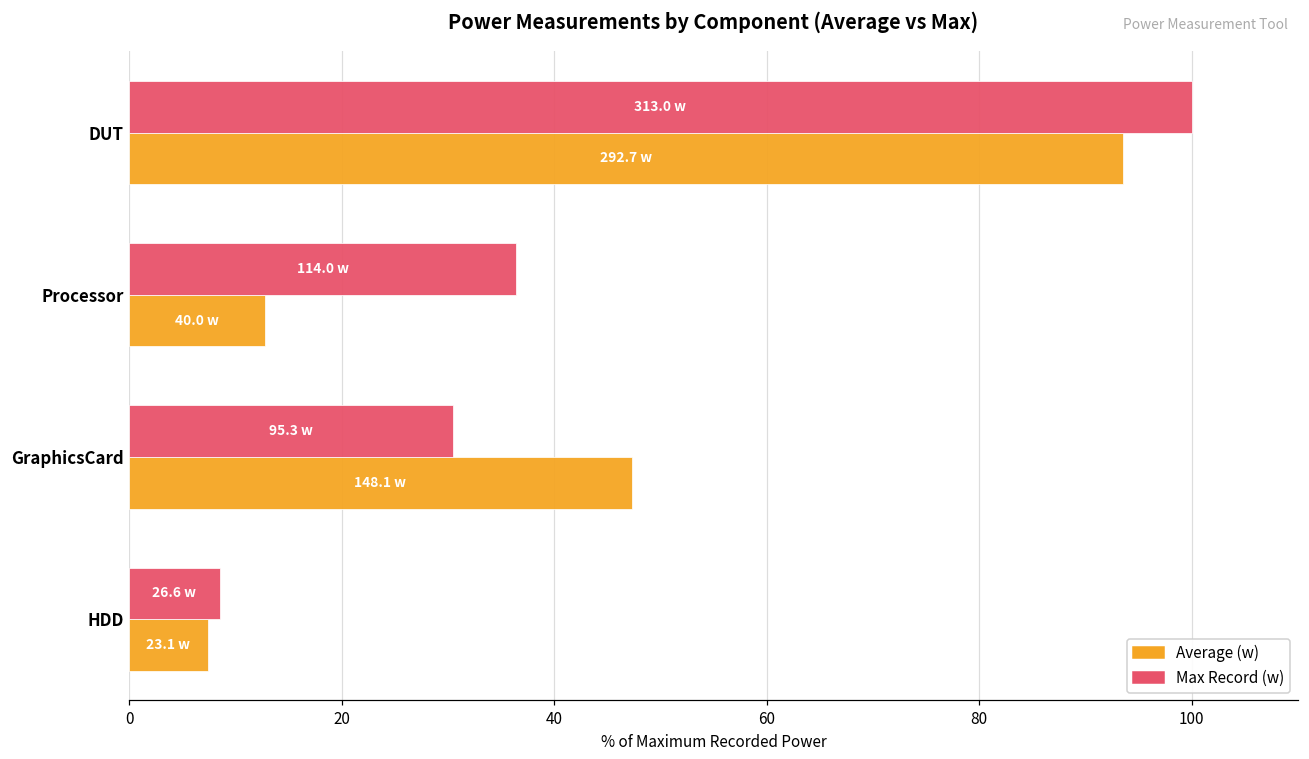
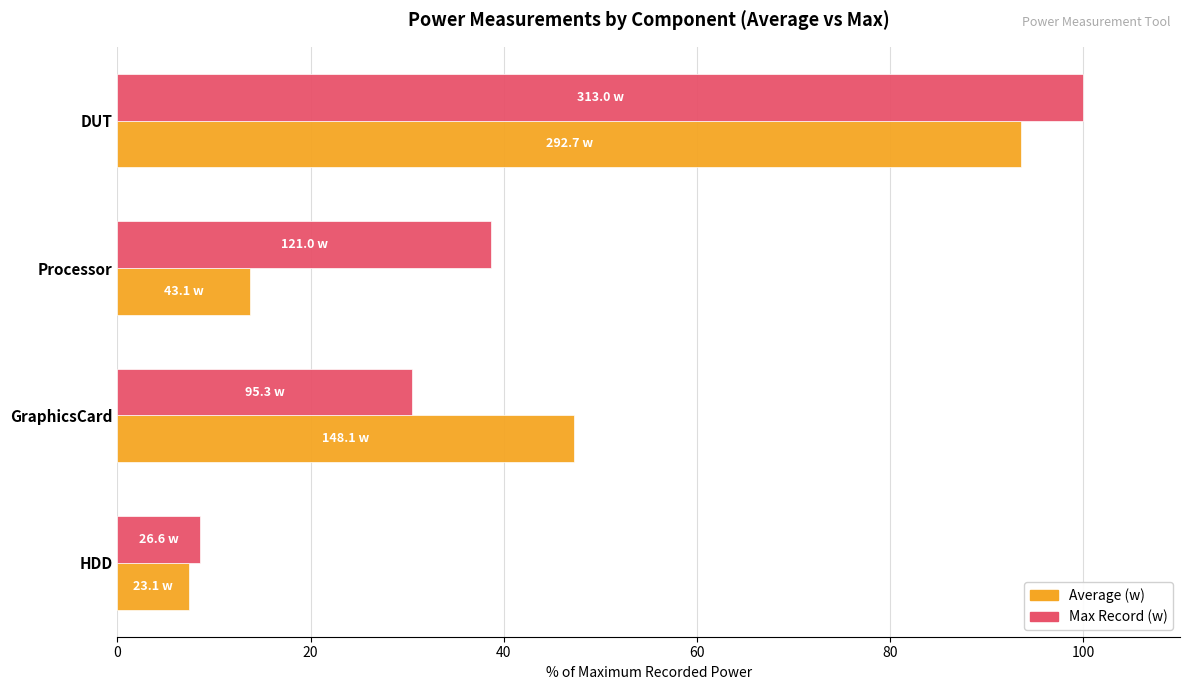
  {
    "Average (w)": {
-     "Processor": 40.0
+     "Processor": 43.1
    },
    "Max Record (w)": {
-     "Processor": 114.0
+     "Processor": 121.0
    }
  }
